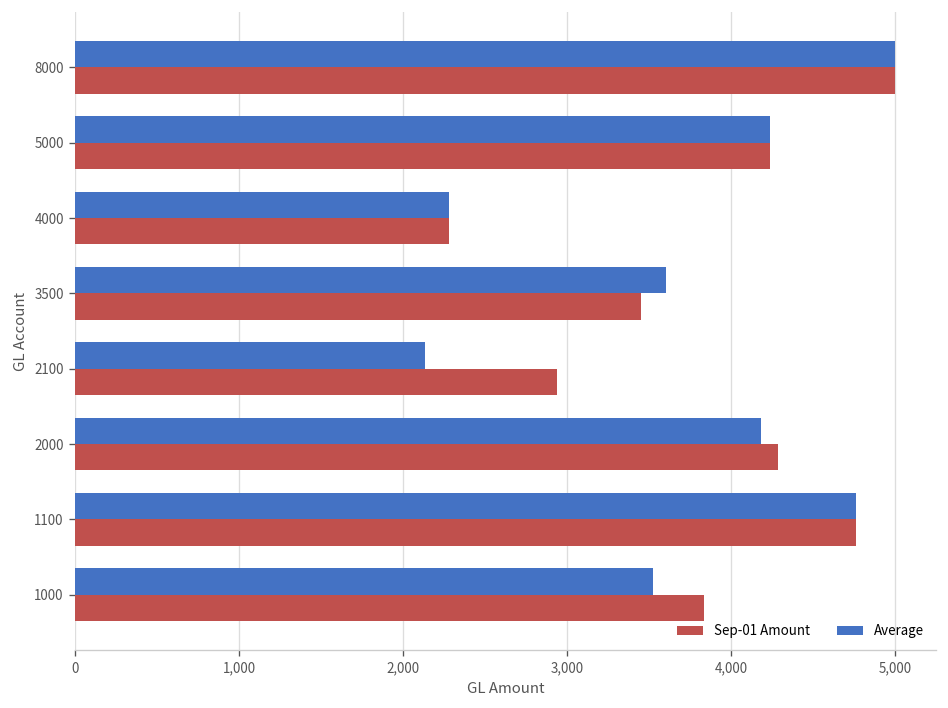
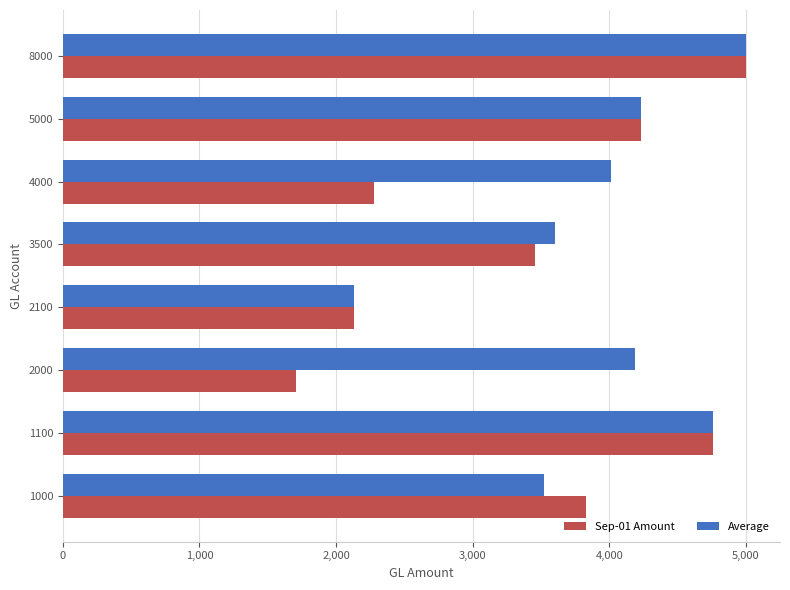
  {
    "Sep-01 Amount": {
      "8000": "5,000",
      "5000": "4,240",
      "4000": "2,280",
      "3500": "3,450",
-     "2100": "2,940",
-     "2000": "4,290",
+     "2100": "2,130",
+     "2000": "1,710",
      "1100": "4,760",
      "1000": "3,830"
    },
    "Average": {
      "8000": "5,000",
      "5000": "4,240",
-     "4000": "2,280",
+     "4000": "4,020",
      "3500": "3,600",
      "2100": "2,130",
      "2000": "4,190",
      "1100": "4,760",
      "1000": "3,520"
    }
  }
